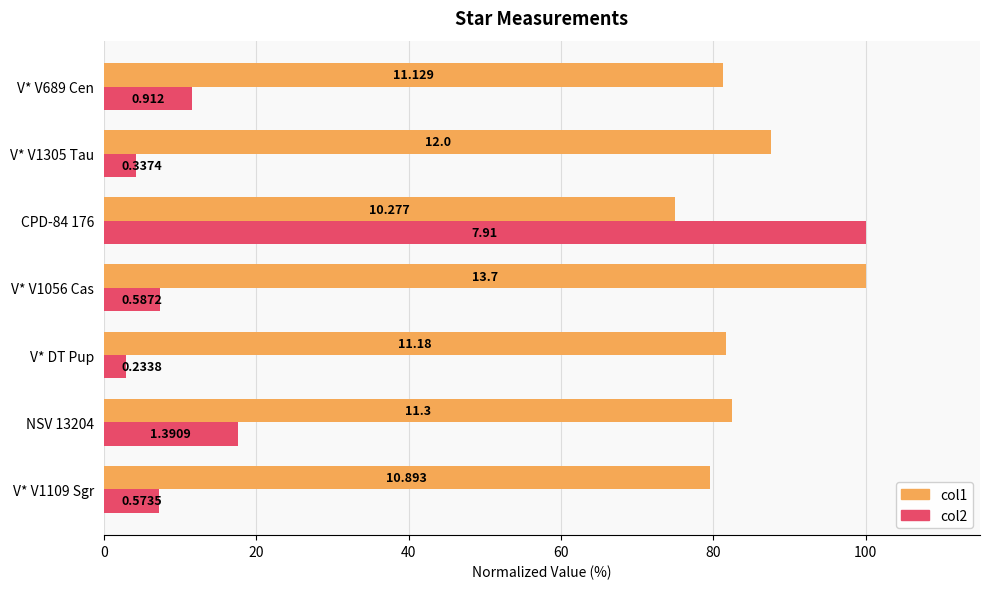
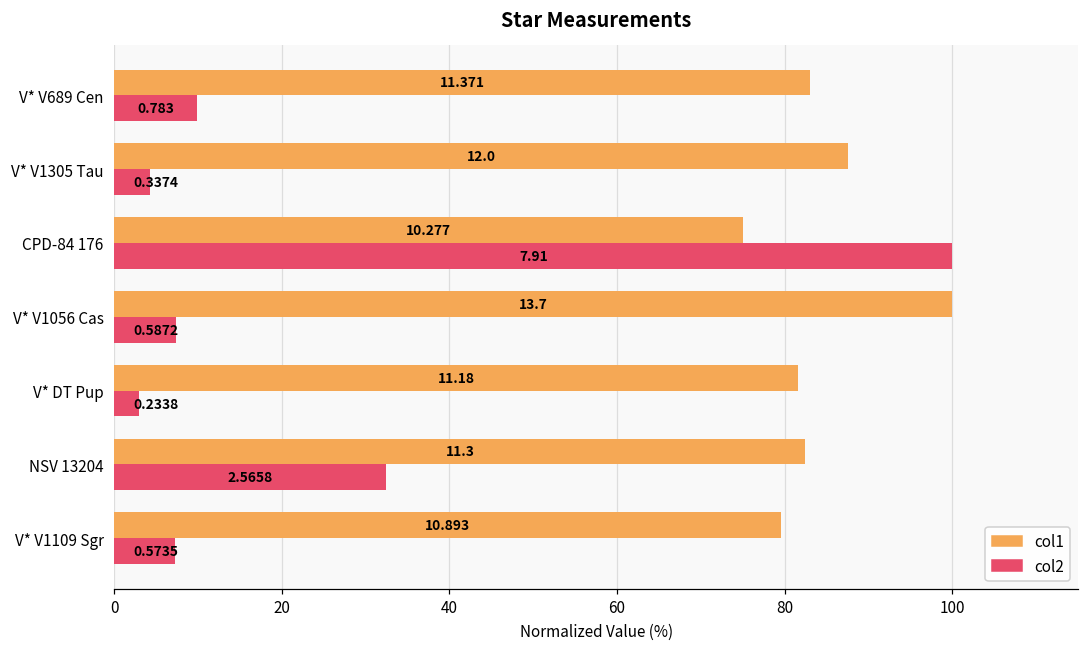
  {
    "col1": {
-     "V* V689 Cen": 11.129
+     "V* V689 Cen": 11.371
    },
    "col2": {
-     "V* V689 Cen": 0.912,
-     "NSV 13204": 1.3909
+     "V* V689 Cen": 0.783,
+     "NSV 13204": 2.5658
    }
  }
